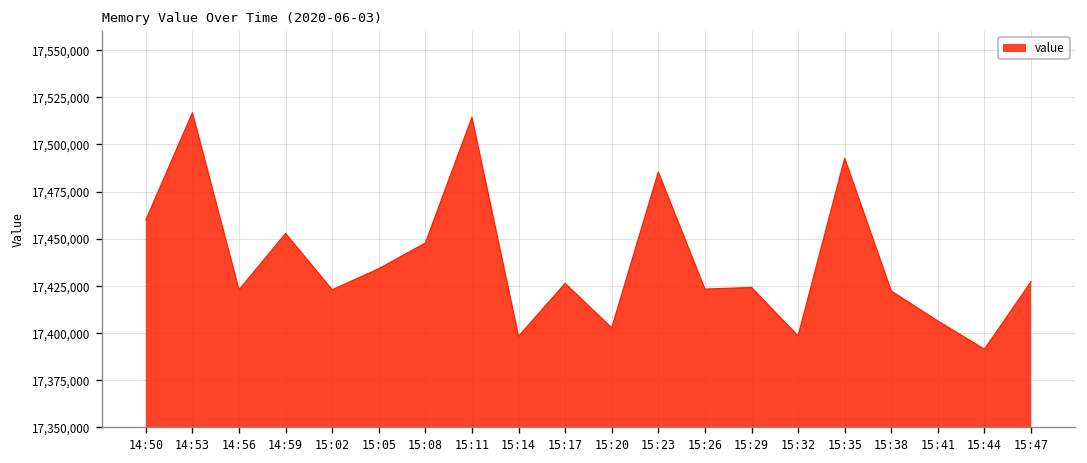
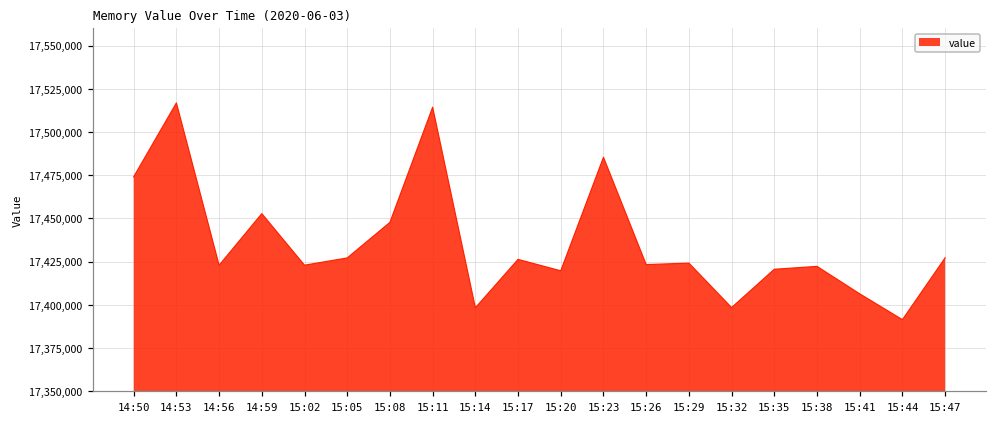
  {
-   "14:50": "17,460,000",
+   "14:50": "17,474,000",
    "14:53": "17,517,000",
    "14:56": "17,423,000",
    "14:59": "17,453,000",
    "15:02": "17,423,000",
-   "15:05": "17,434,000",
+   "15:05": "17,427,000",
    "15:08": "17,448,000",
    "15:11": "17,514,000",
    "15:14": "17,398,000",
    "15:17": "17,426,000",
-   "15:20": "17,403,000",
+   "15:20": "17,420,000",
    "15:23": "17,485,000",
    "15:26": "17,423,000",
    "15:29": "17,424,000",
    "15:32": "17,398,000",
-   "15:35": "17,493,000",
+   "15:35": "17,421,000",
    "15:38": "17,422,000",
    "15:41": "17,406,000",
    "15:44": "17,391,000",
    "15:47": "17,427,000"
  }
